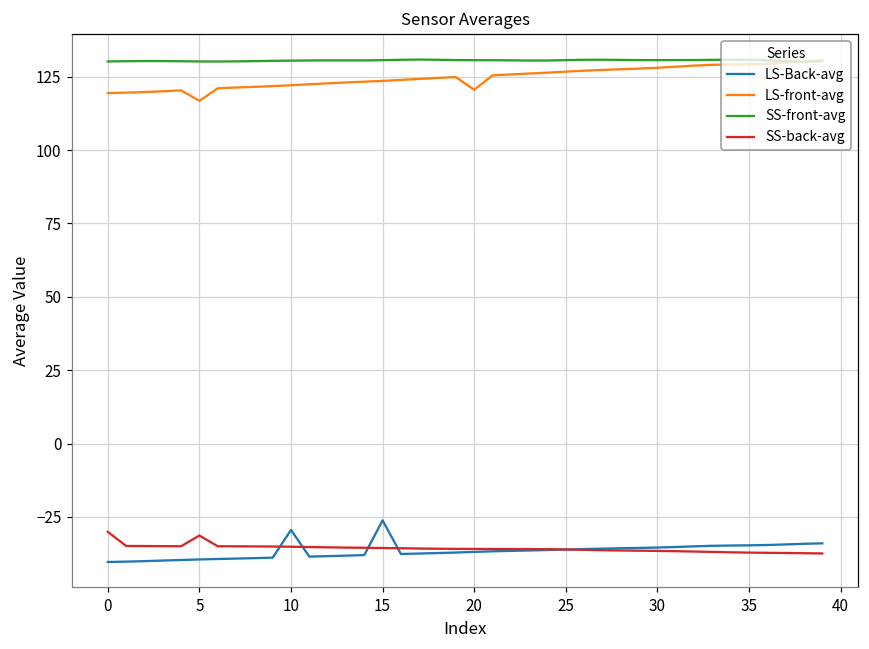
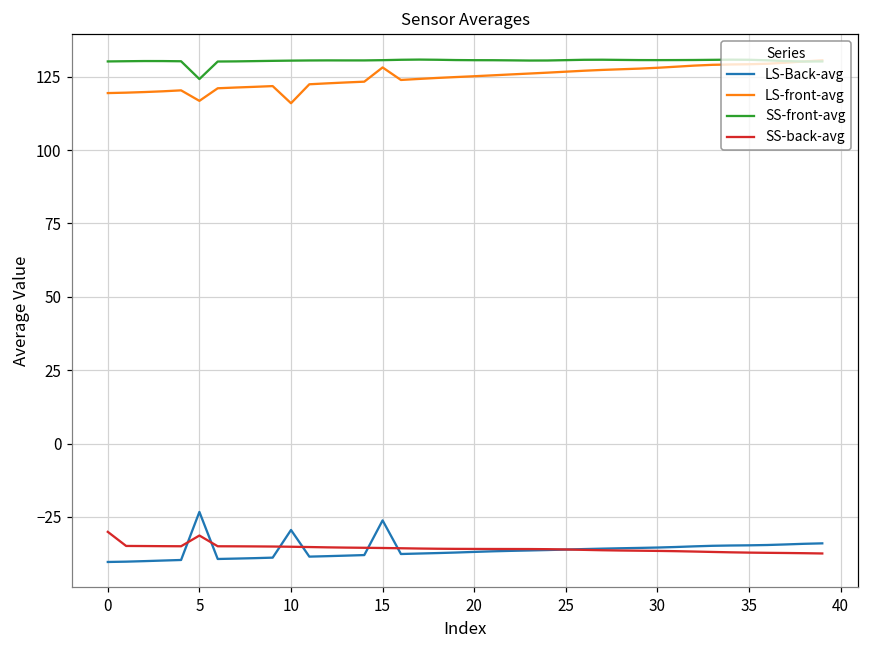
  {
    "LS-Back-avg": {
      "0": -40,
-     "5": -39,
+     "5": -23,
      "10": -29,
      "15": -26,
      "20": -37,
      "30": -35,
      "35": -35
    },
    "LS-front-avg": {
      "0": 119,
      "5": 117,
-     "10": 122,
-     "15": 124,
-     "20": 121,
+     "10": 116,
+     "15": 128,
+     "20": 125,
      "25": 127,
      "30": 128
    },
    "SS-front-avg": {
      "0": 130,
-     "5": 130,
+     "5": 124,
      "10": 130,
      "15": 131,
      "20": 131,
      "25": 131,
      "30": 131
    },
    "SS-back-avg": {
      "0": -30,
      "5": -31,
      "10": -35,
      "15": -36,
      "20": -36,
      "30": -37,
      "35": -37
    }
  }
